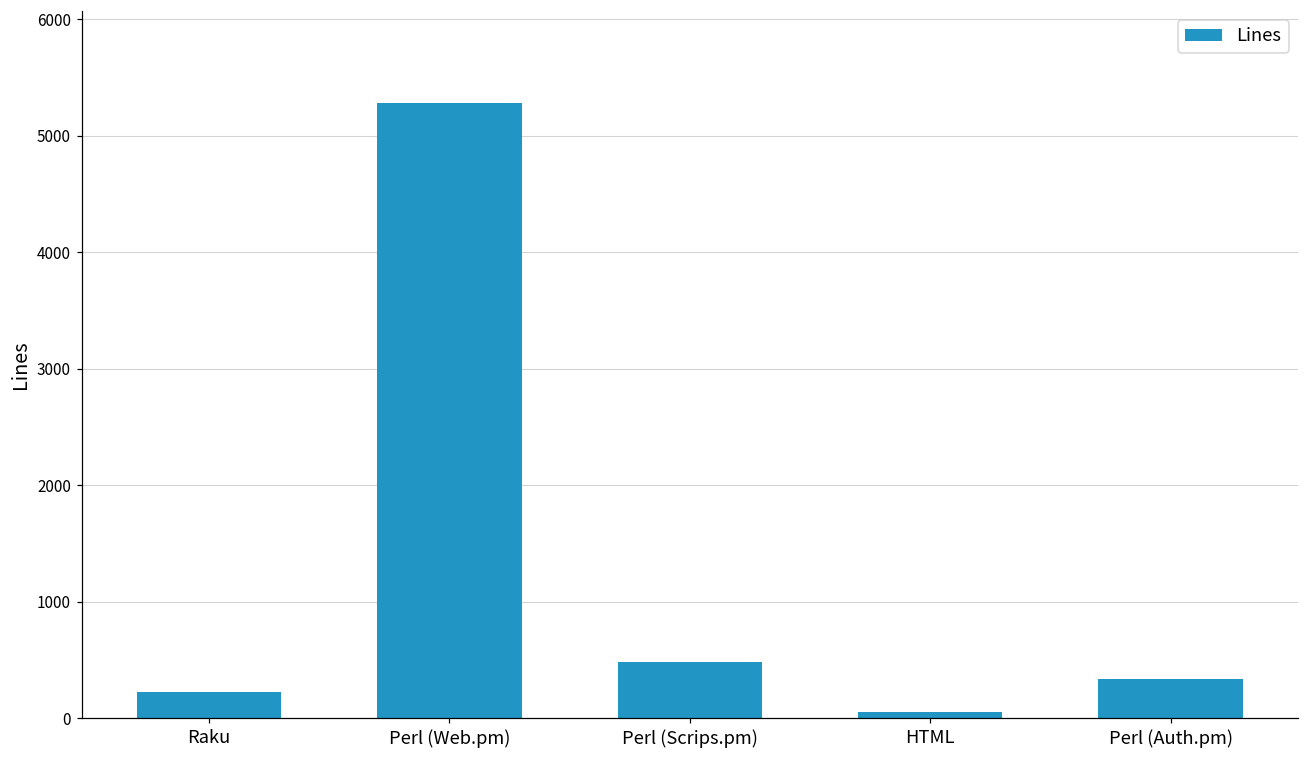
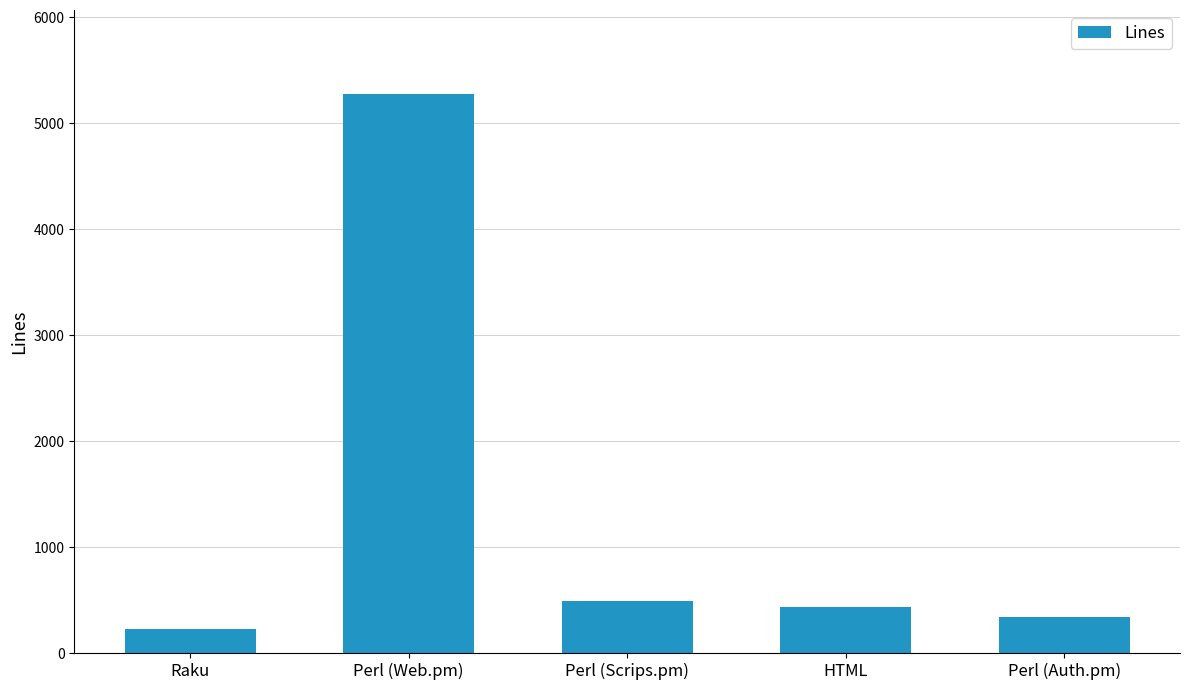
  {
    "Raku": 230,
    "Perl (Web.pm)": 5280,
    "Perl (Scrips.pm)": 490,
-   "HTML": 60,
+   "HTML": 440,
    "Perl (Auth.pm)": 340
  }
